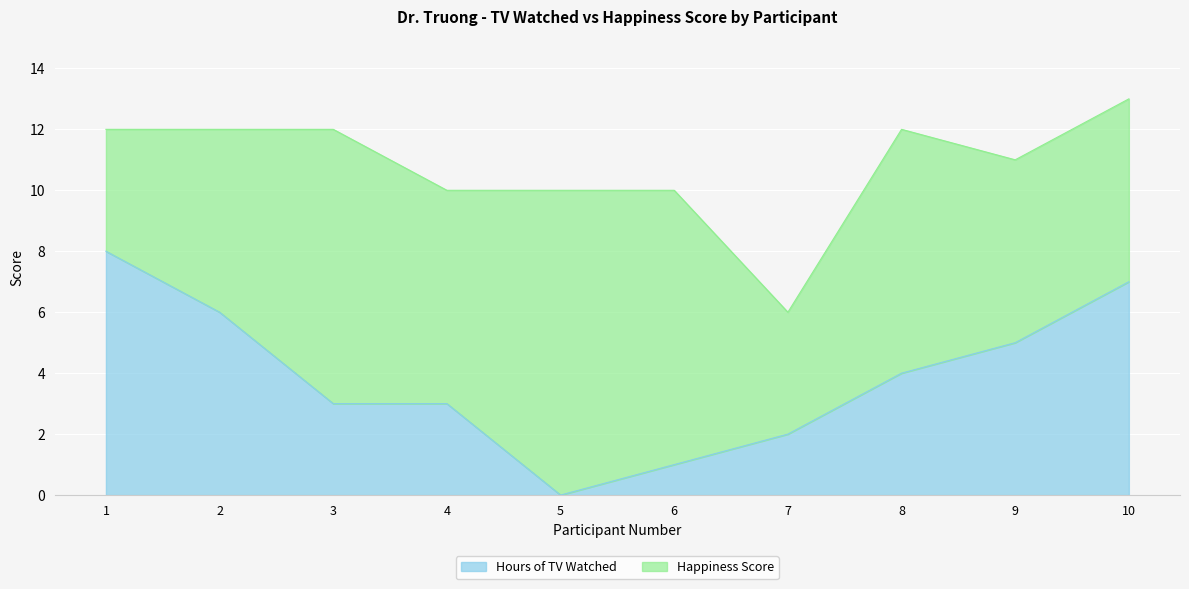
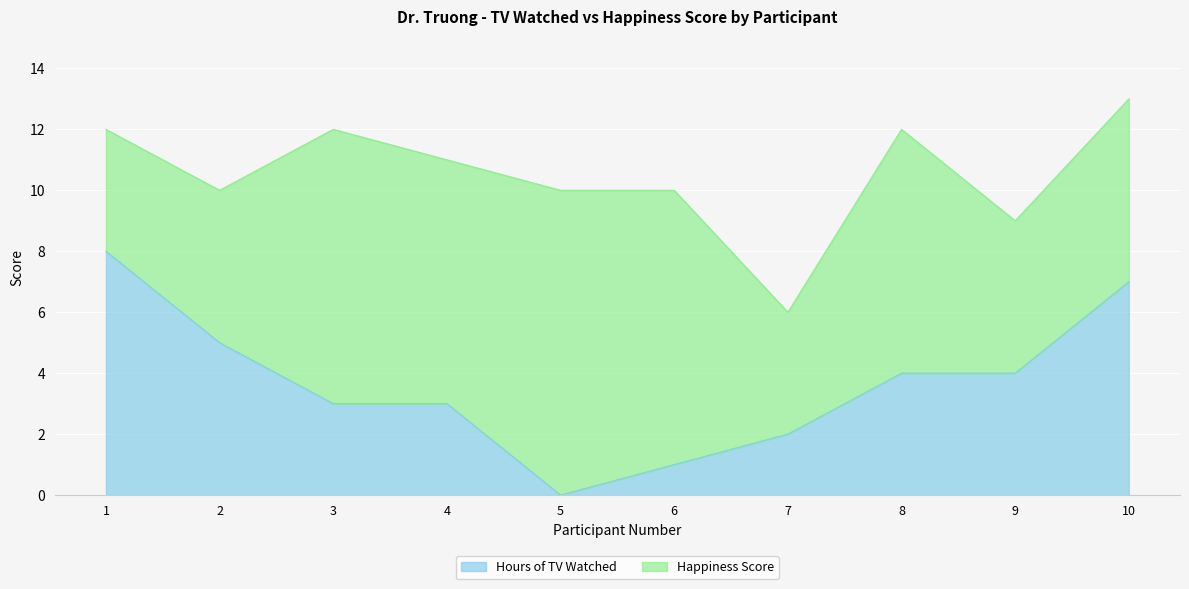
  {
    "Hours of TV Watched": {
      "1": 8,
-     "2": 6,
+     "2": 5,
      "3": 3,
      "4": 3,
      "5": 0,
      "6": 1,
      "7": 2,
      "8": 4,
-     "9": 5,
+     "9": 4,
      "10": 7
    },
    "Happiness Score": {
      "1": 4,
-     "2": 6,
+     "2": 5,
      "3": 9,
-     "4": 7,
+     "4": 8,
      "5": 10,
      "6": 9,
      "7": 4,
      "8": 8,
-     "9": 6,
+     "9": 5,
      "10": 6
    }
  }
